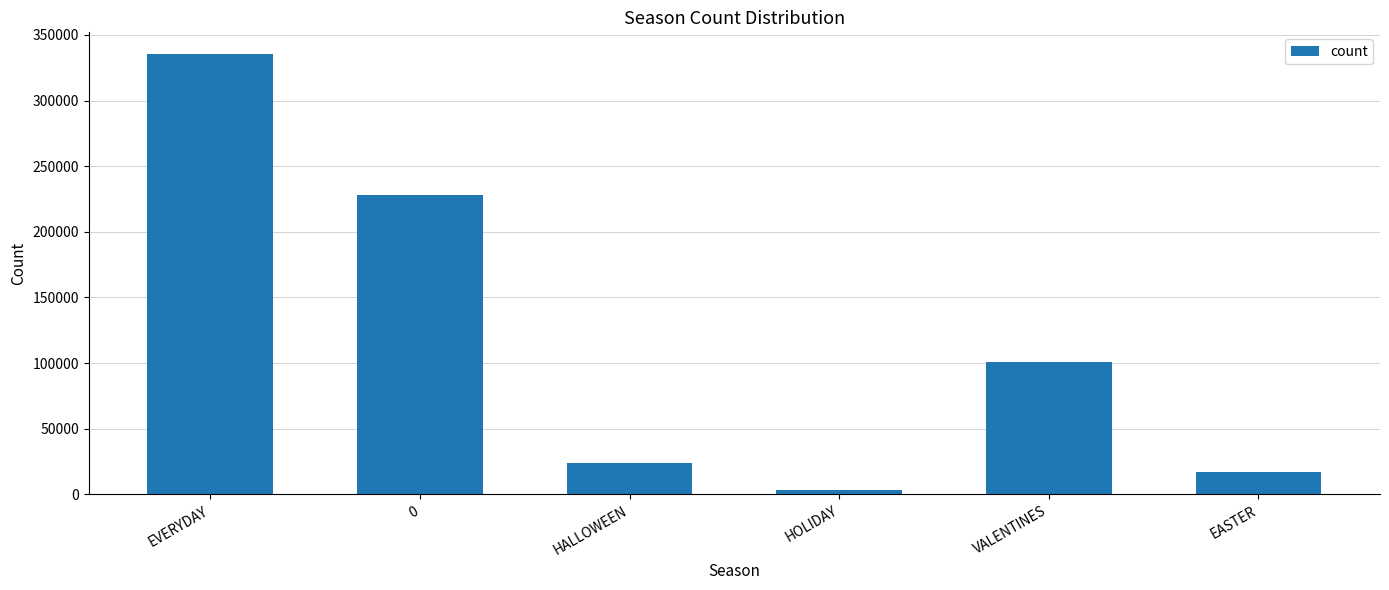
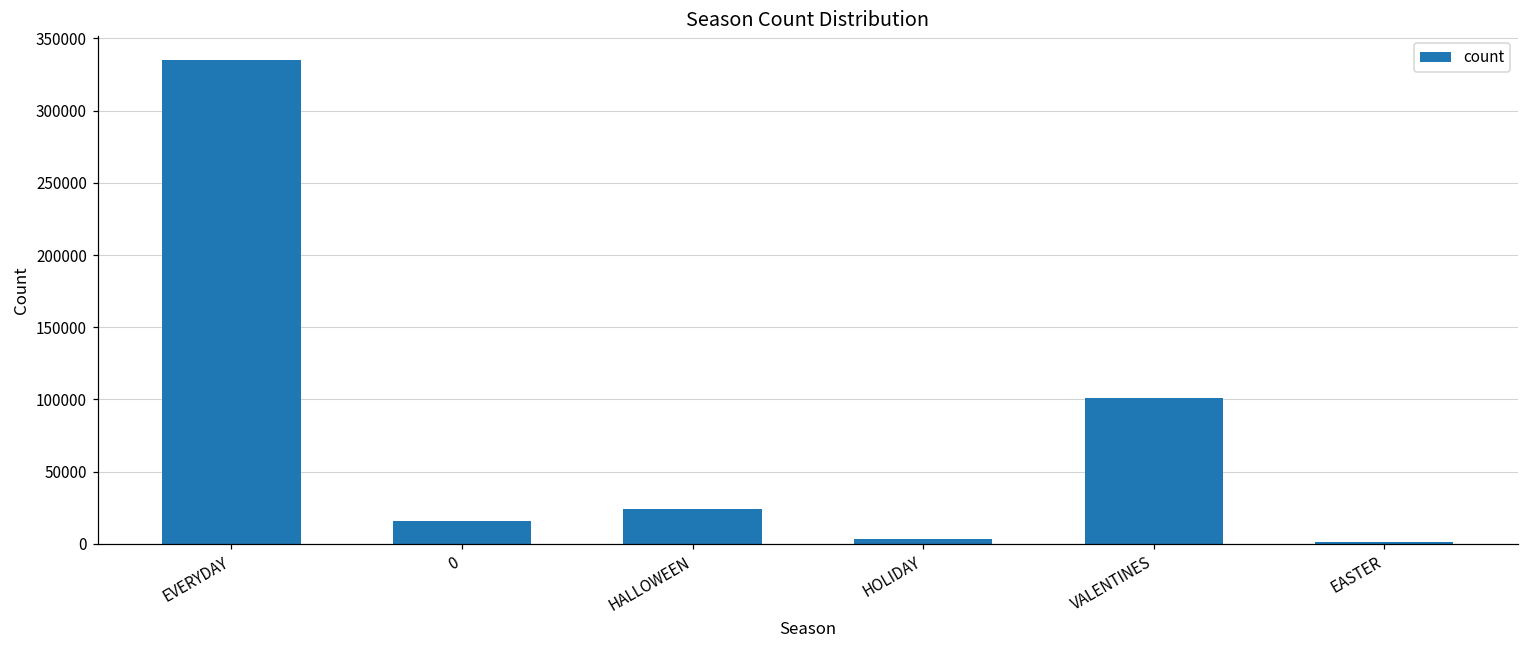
  {
    "EVERYDAY": 335000,
-   "0": 228000,
+   "0": 16000,
    "HALLOWEEN": 24000,
    "HOLIDAY": 4000,
    "VALENTINES": 101000,
-   "EASTER": 17000
+   "EASTER": 1000
  }
